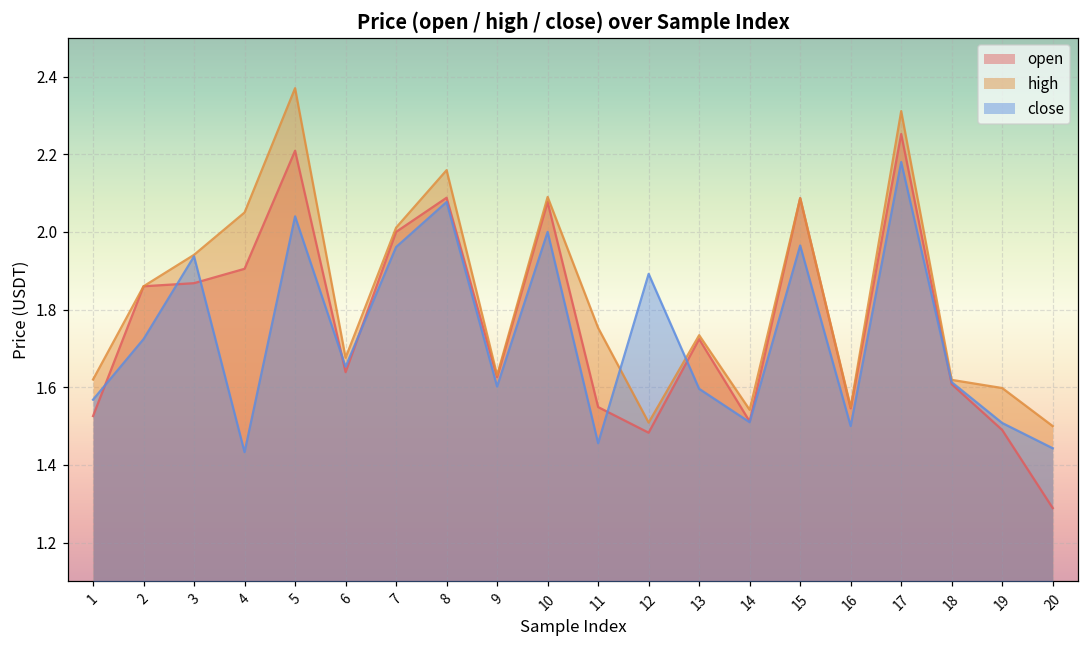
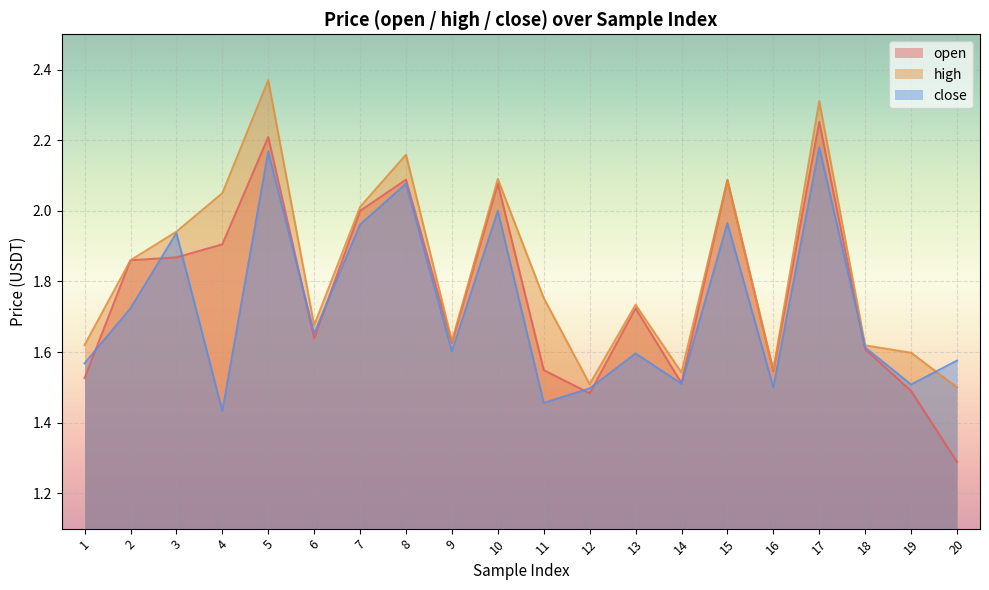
  {
    "close": {
      "1": 1.57,
      "2": 1.72,
      "4": 1.43,
-     "5": 2.04,
+     "5": 2.17,
      "6": 1.65,
      "7": 1.96,
      "8": 2.08,
      "9": 1.60,
      "10": 2.00,
      "11": 1.46,
-     "12": 1.89,
+     "12": 1.50,
      "13": 1.60,
      "15": 1.97,
      "16": 1.50,
      "17": 2.18,
      "19": 1.51,
-     "20": 1.44
+     "20": 1.58
    }
  }
